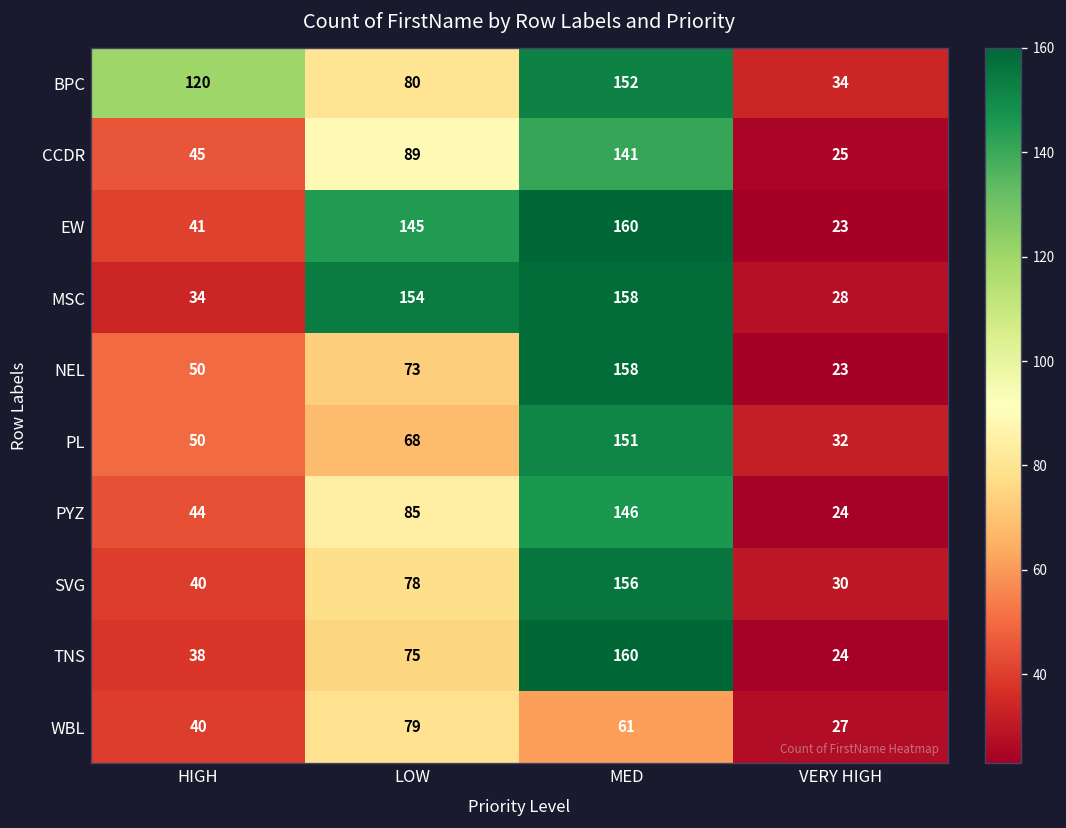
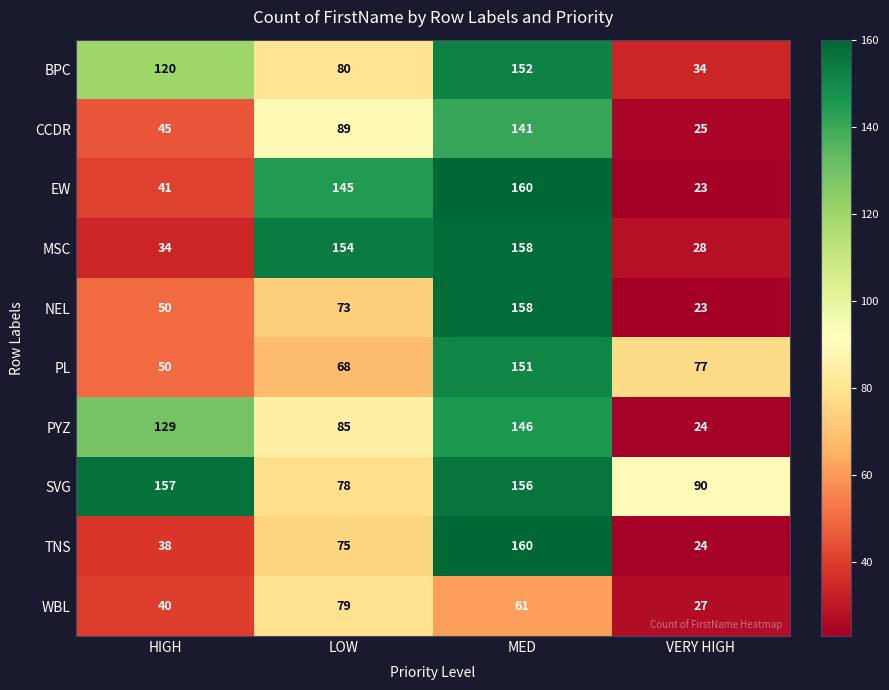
  {
    "BPC": {
      "HIGH": 120,
      "LOW": 80,
      "MED": 152,
      "VERY HIGH": 34
    },
    "CCDR": {
      "HIGH": 45,
      "LOW": 89,
      "MED": 141,
      "VERY HIGH": 25
    },
    "EW": {
      "HIGH": 41,
      "LOW": 145,
      "MED": 160,
      "VERY HIGH": 23
    },
    "MSC": {
      "HIGH": 34,
      "LOW": 154,
      "MED": 158,
      "VERY HIGH": 28
    },
    "NEL": {
      "HIGH": 50,
      "LOW": 73,
      "MED": 158,
      "VERY HIGH": 23
    },
    "PL": {
      "HIGH": 50,
      "LOW": 68,
      "MED": 151,
-     "VERY HIGH": 32
+     "VERY HIGH": 77
    },
    "PYZ": {
-     "HIGH": 44,
+     "HIGH": 129,
      "LOW": 85,
      "MED": 146,
      "VERY HIGH": 24
    },
    "SVG": {
-     "HIGH": 40,
+     "HIGH": 157,
      "LOW": 78,
      "MED": 156,
-     "VERY HIGH": 30
+     "VERY HIGH": 90
    },
    "TNS": {
      "HIGH": 38,
      "LOW": 75,
      "MED": 160,
      "VERY HIGH": 24
    },
    "WBL": {
      "HIGH": 40,
      "LOW": 79,
      "MED": 61
    }
  }
